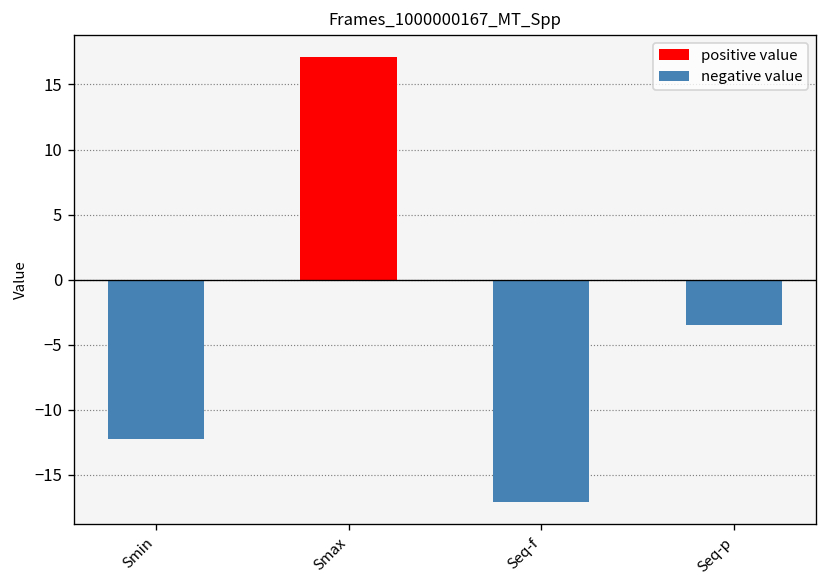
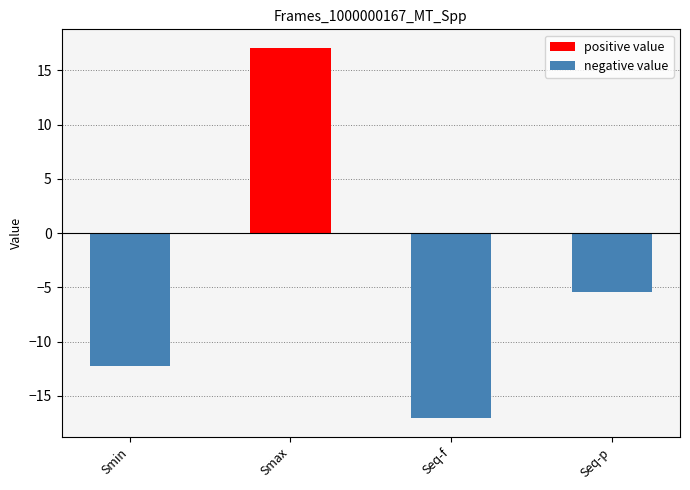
  {
    "Smin": -12.2,
    "Smax": 17.1,
    "Seq-f": -17.1,
-   "Seq-p": -3.5
+   "Seq-p": -5.5
  }
